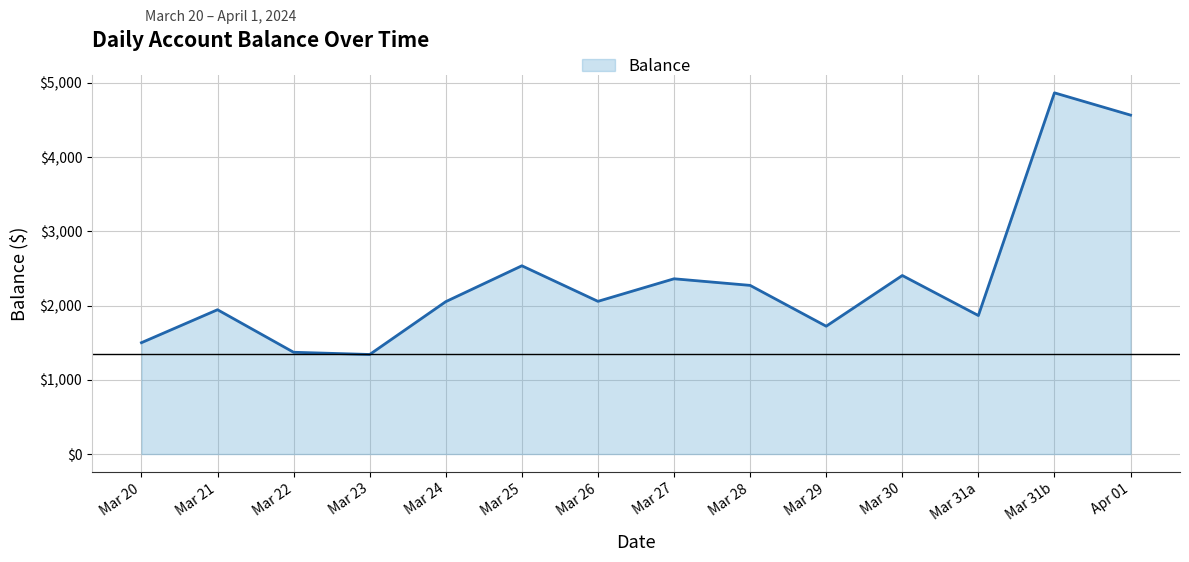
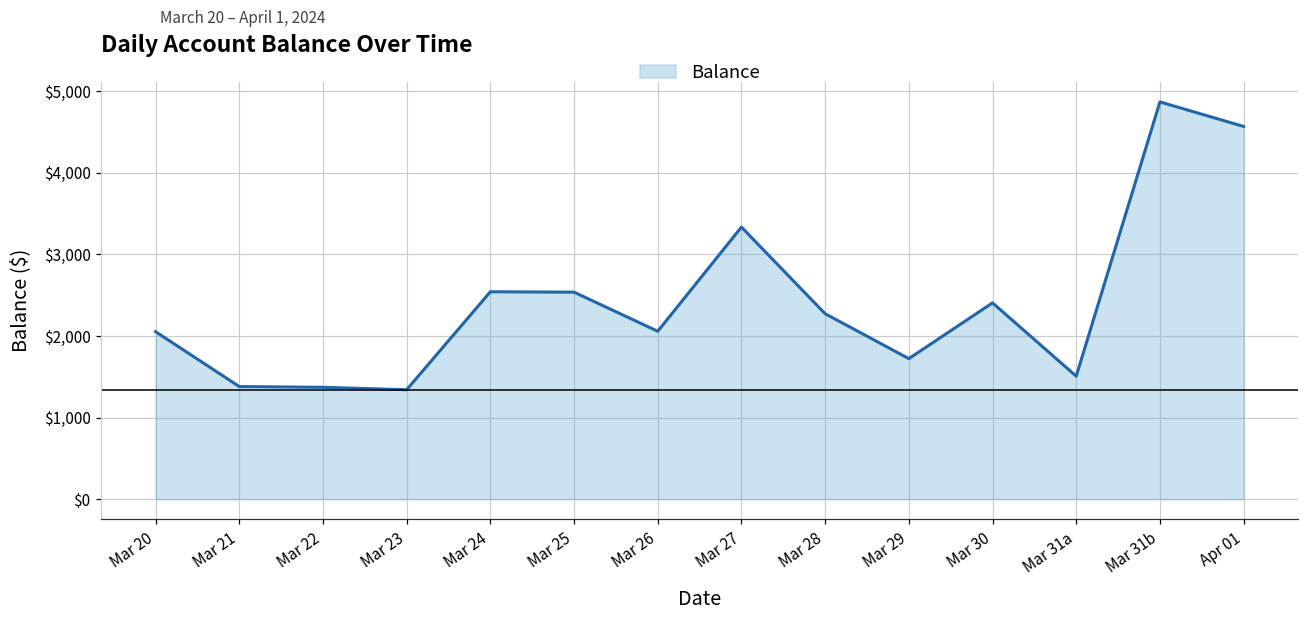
  {
-   "Mar 20": "$1,500",
-   "Mar 21": "$1,900",
+   "Mar 20": "$2,100",
+   "Mar 21": "$1,400",
    "Mar 22": "$1,400",
    "Mar 23": "$1,300",
-   "Mar 24": "$2,100",
+   "Mar 24": "$2,500",
    "Mar 25": "$2,500",
    "Mar 26": "$2,100",
-   "Mar 27": "$2,400",
+   "Mar 27": "$3,300",
    "Mar 28": "$2,300",
    "Mar 29": "$1,700",
    "Mar 30": "$2,400",
-   "Mar 31a": "$1,900",
+   "Mar 31a": "$1,500",
    "Mar 31b": "$4,900",
    "Apr 01": "$4,600"
  }
